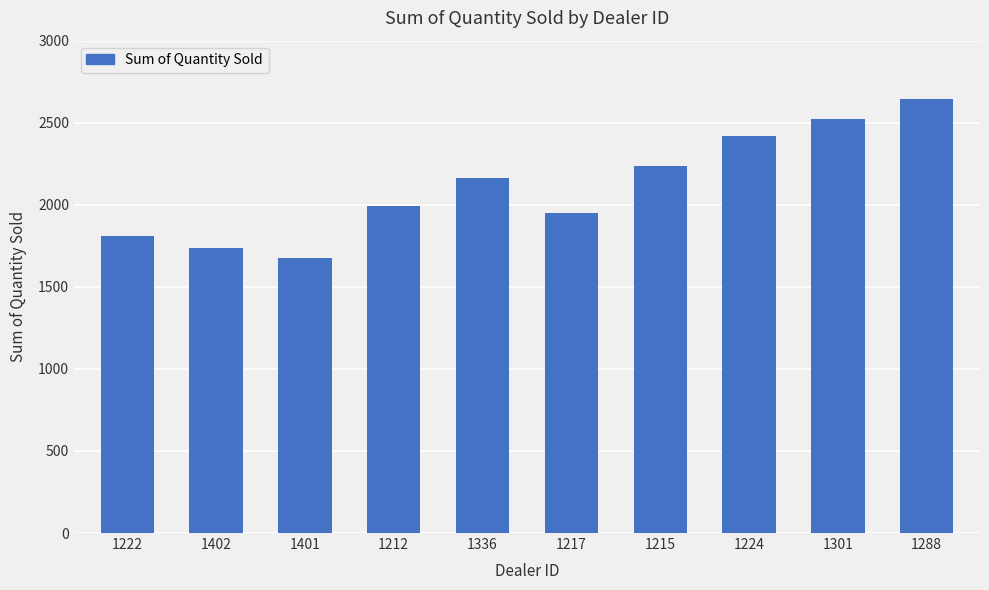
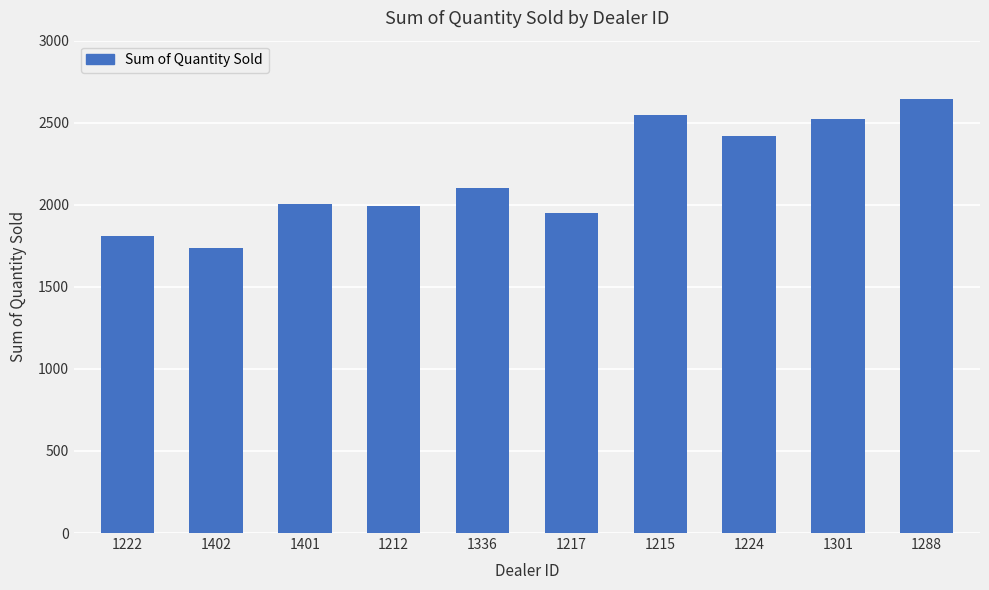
  {
    "1222": 1810,
    "1402": 1740,
-   "1401": 1680,
+   "1401": 2010,
    "1212": 2000,
-   "1336": 2160,
+   "1336": 2100,
    "1217": 1950,
-   "1215": 2240,
+   "1215": 2550,
    "1224": 2420,
    "1301": 2520,
    "1288": 2640
  }
